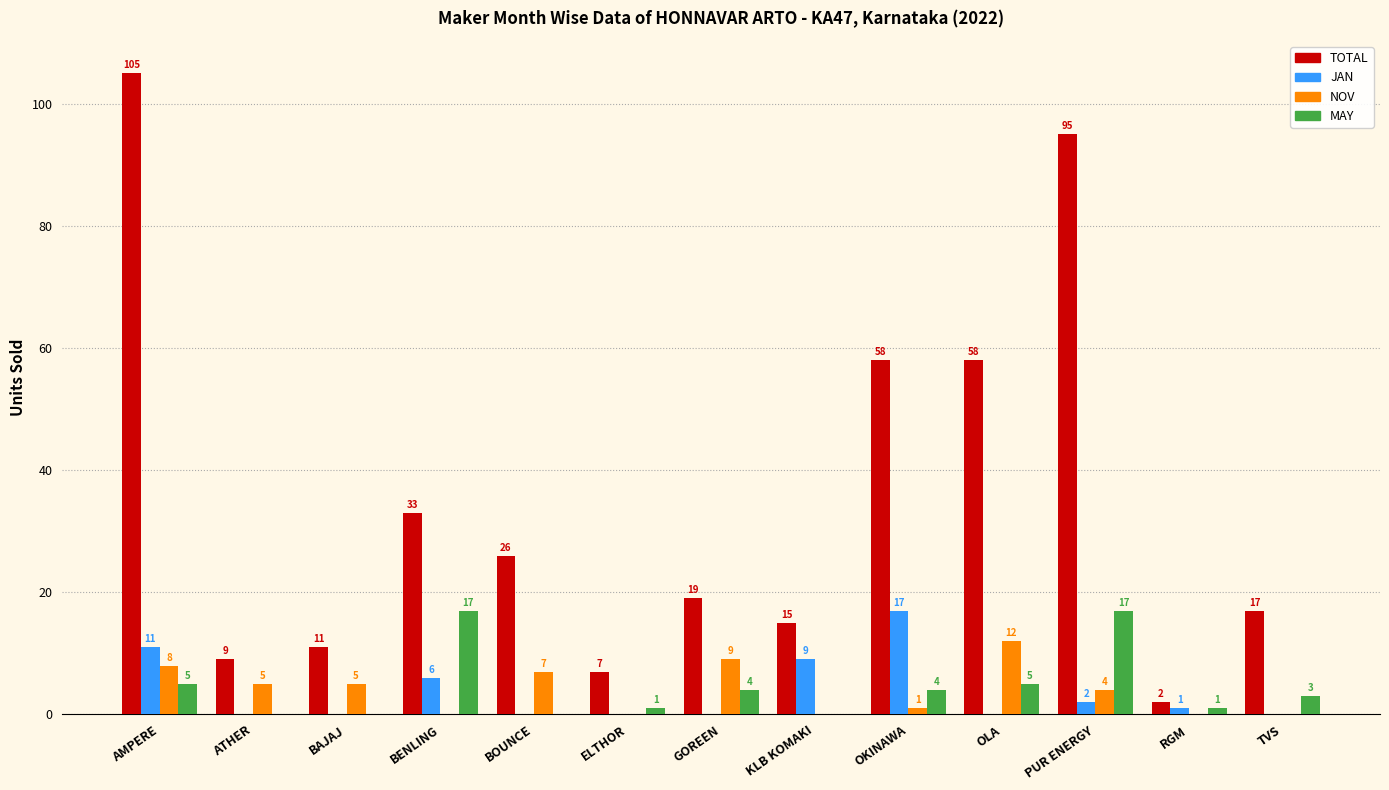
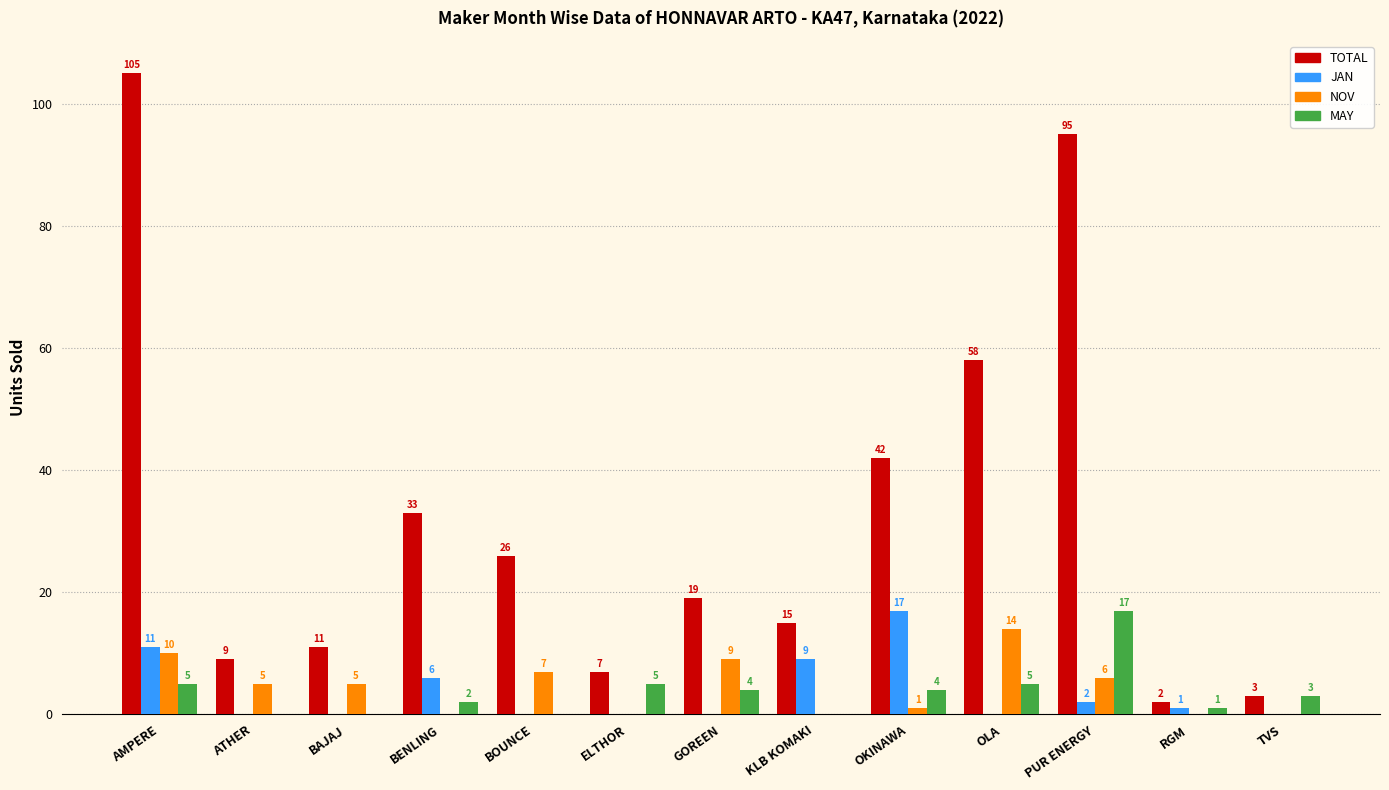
  {
    "TOTAL": {
      "AMPERE": 105,
      "ATHER": 9,
      "BAJAJ": 11,
      "BENLING": 33,
      "BOUNCE": 26,
      "ELTHOR": 7,
      "GOREEN": 19,
      "KLB KOMAKI": 15,
-     "OKINAWA": 58,
+     "OKINAWA": 42,
      "OLA": 58,
      "PUR ENERGY": 95,
      "RGM": 2,
-     "TVS": 17
+     "TVS": 3
    },
    "JAN": {
      "AMPERE": 11,
      "BENLING": 6,
      "KLB KOMAKI": 9,
      "OKINAWA": 17,
      "PUR ENERGY": 2,
      "RGM": 1
    },
    "NOV": {
-     "AMPERE": 8,
+     "AMPERE": 10,
      "ATHER": 5,
      "BAJAJ": 5,
      "BOUNCE": 7,
      "GOREEN": 9,
      "OKINAWA": 1,
-     "OLA": 12,
-     "PUR ENERGY": 4
+     "OLA": 14,
+     "PUR ENERGY": 6
    },
    "MAY": {
      "AMPERE": 5,
-     "BENLING": 17,
-     "ELTHOR": 1,
+     "BENLING": 2,
+     "ELTHOR": 5,
      "GOREEN": 4,
      "OKINAWA": 4,
      "OLA": 5,
      "PUR ENERGY": 17,
      "RGM": 1,
      "TVS": 3
    }
  }
